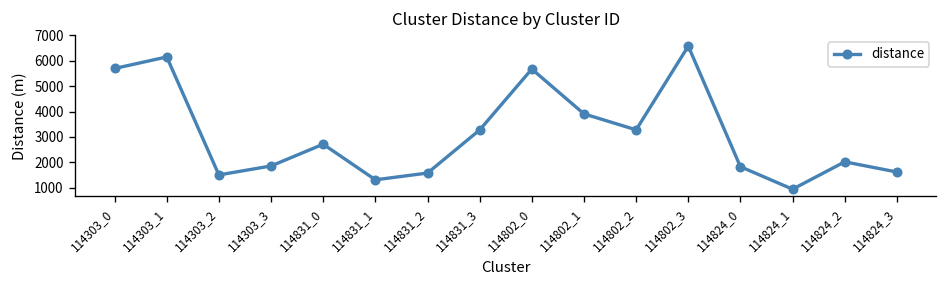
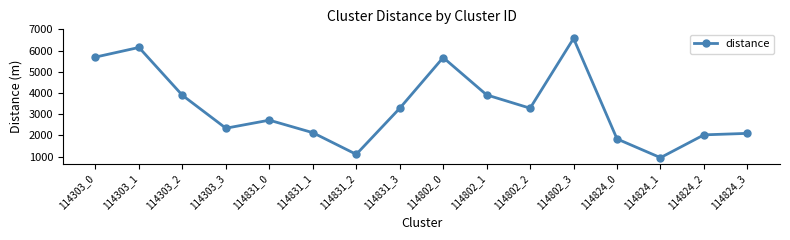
  {
    "114303_0": 5700,
    "114303_1": 6100,
-   "114303_2": 1500,
-   "114303_3": 1900,
+   "114303_2": 3900,
+   "114303_3": 2300,
    "114831_0": 2700,
-   "114831_1": 1300,
-   "114831_2": 1600,
+   "114831_1": 2100,
+   "114831_2": 1100,
    "114831_3": 3300,
    "114802_0": 5700,
    "114802_1": 3900,
    "114802_2": 3300,
    "114802_3": 6600,
    "114824_0": 1800,
    "114824_1": 900,
    "114824_2": 2000,
-   "114824_3": 1600
+   "114824_3": 2100
  }
